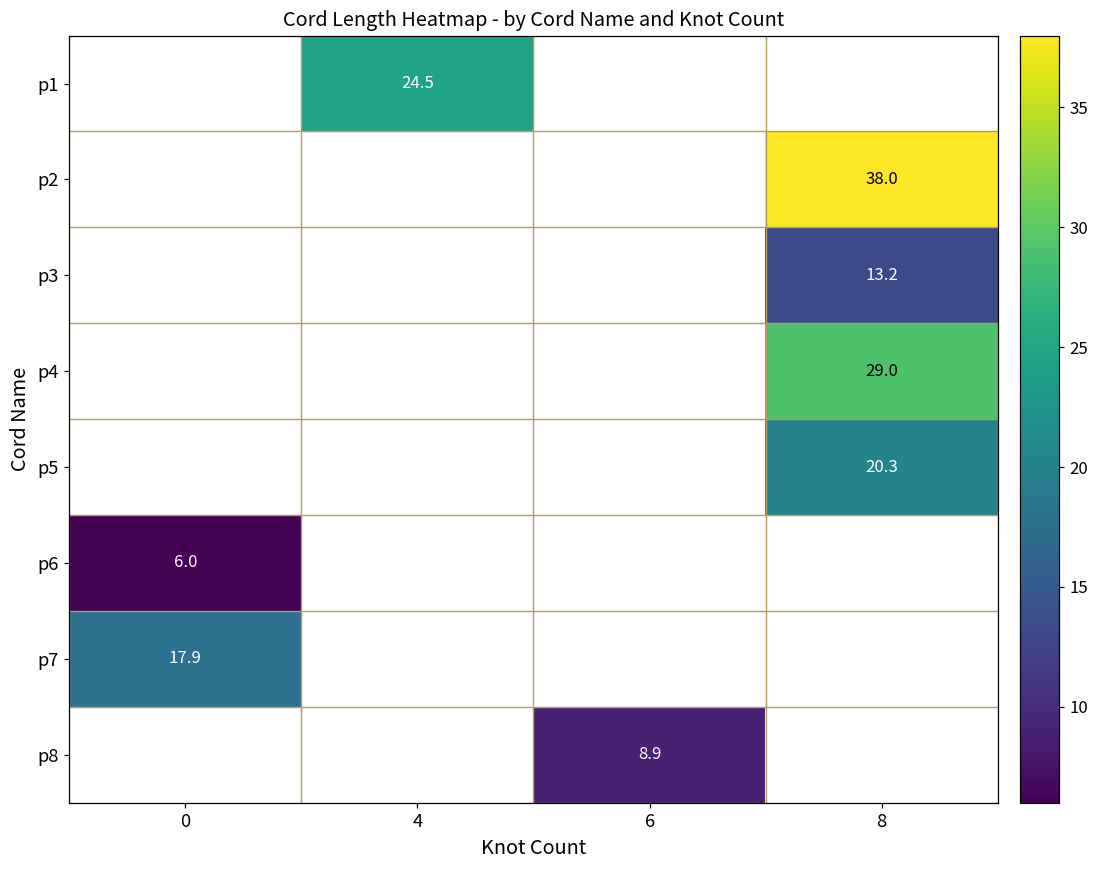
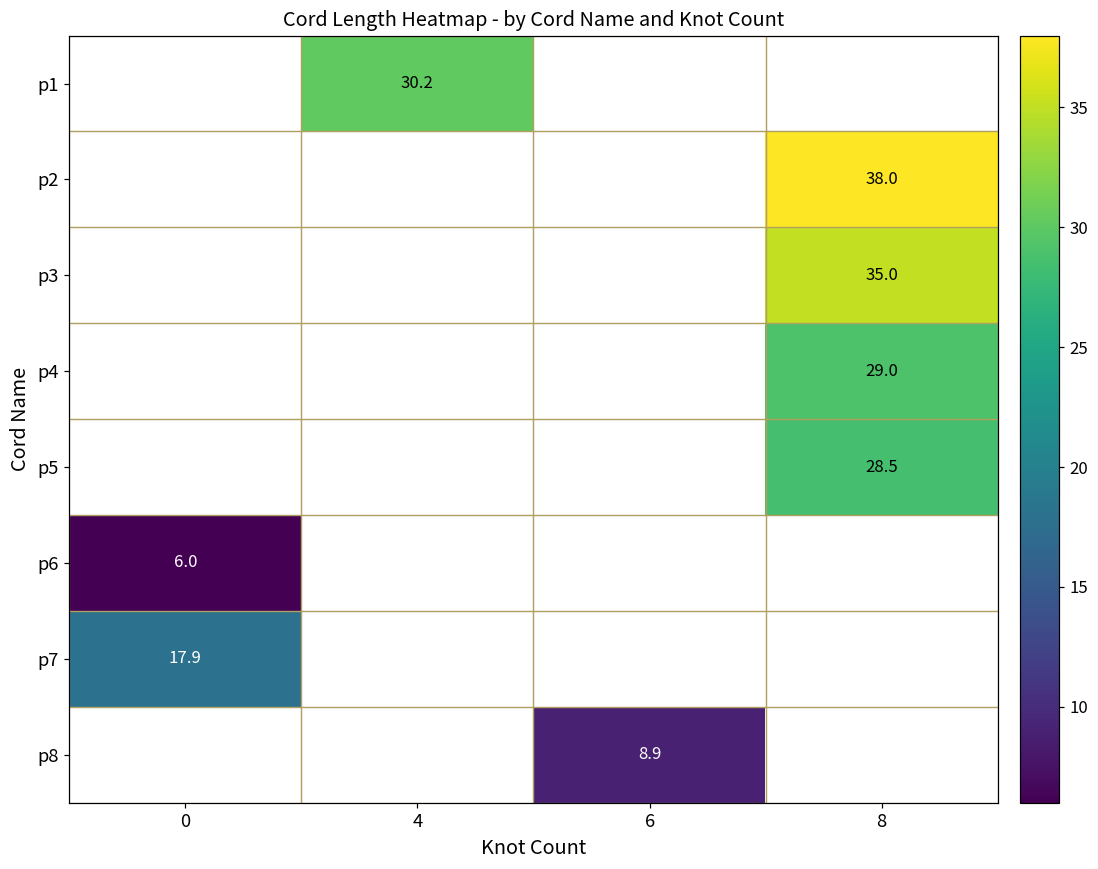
  {
    "p1": {
-     "4": 24.5
+     "4": 30.2
    },
    "p2": {
      "8": 38.0
    },
    "p3": {
-     "8": 13.2
+     "8": 35.0
    },
    "p4": {
      "8": 29.0
    },
    "p5": {
-     "8": 20.3
+     "8": 28.5
    },
    "p6": {
      "0": 6.0
    },
    "p7": {
      "0": 17.9
    },
    "p8": {
      "6": 8.9
    }
  }
